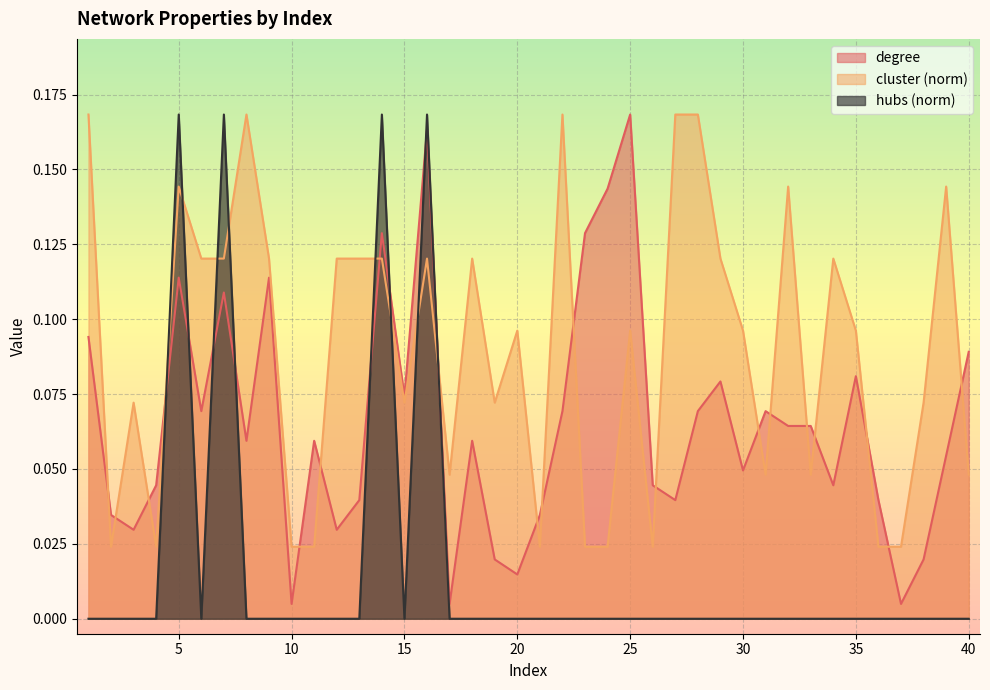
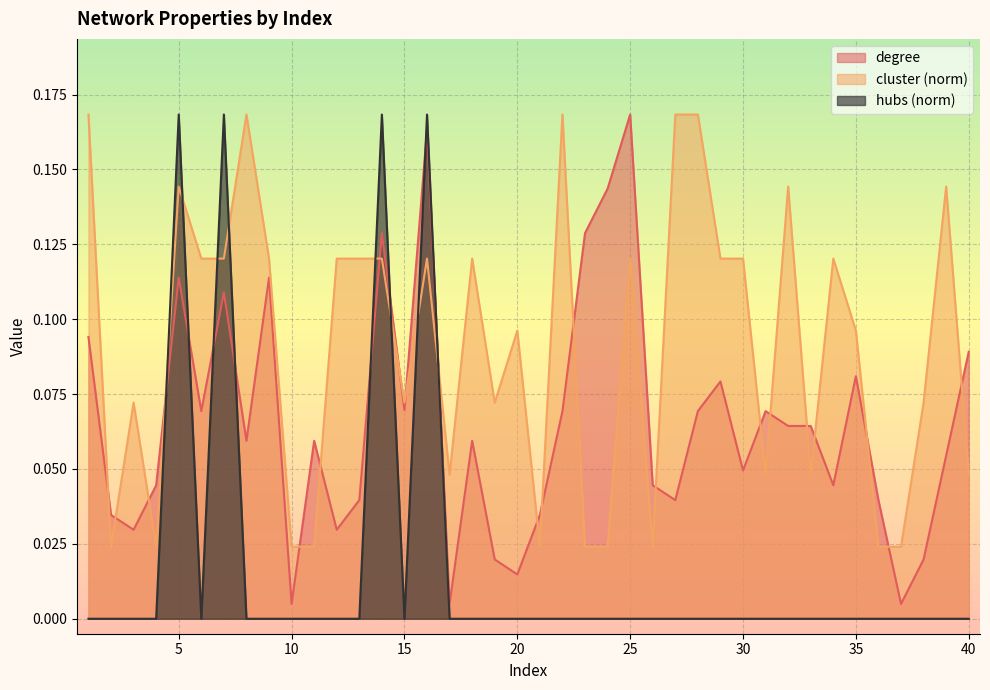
  {
    "degree": {
      "5": 0.114,
      "10": 0.005,
-     "15": 0.074,
+     "15": 0.070,
      "20": 0.015,
      "25": 0.168,
      "30": 0.050,
      "35": 0.081,
      "40": 0.089
    },
    "cluster (norm)": {
      "5": 0.144,
      "10": 0.024,
      "15": 0.072,
      "20": 0.096,
-     "25": 0.096,
-     "30": 0.096,
+     "25": 0.120,
+     "30": 0.120,
      "35": 0.096,
      "40": 0.048
    },
    "hubs (norm)": {
      "5": 0.168,
      "10": 0.000,
      "15": 0.000,
      "20": 0.000,
      "25": 0.000,
      "30": 0.000,
      "35": 0.000,
      "40": 0.000
    }
  }
